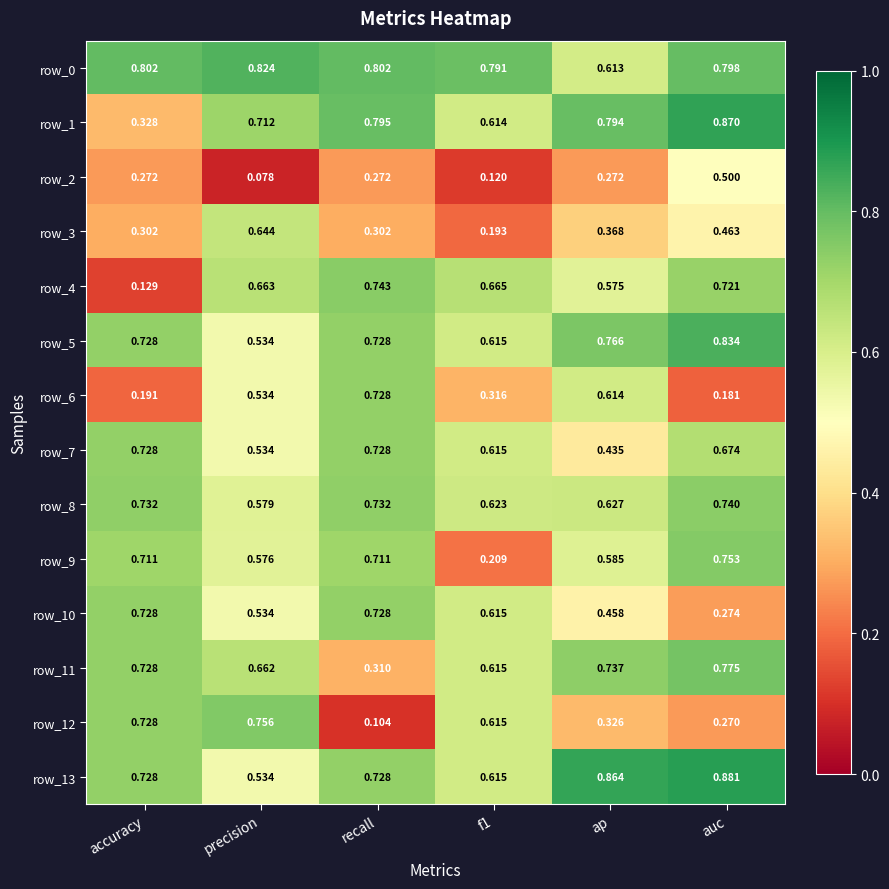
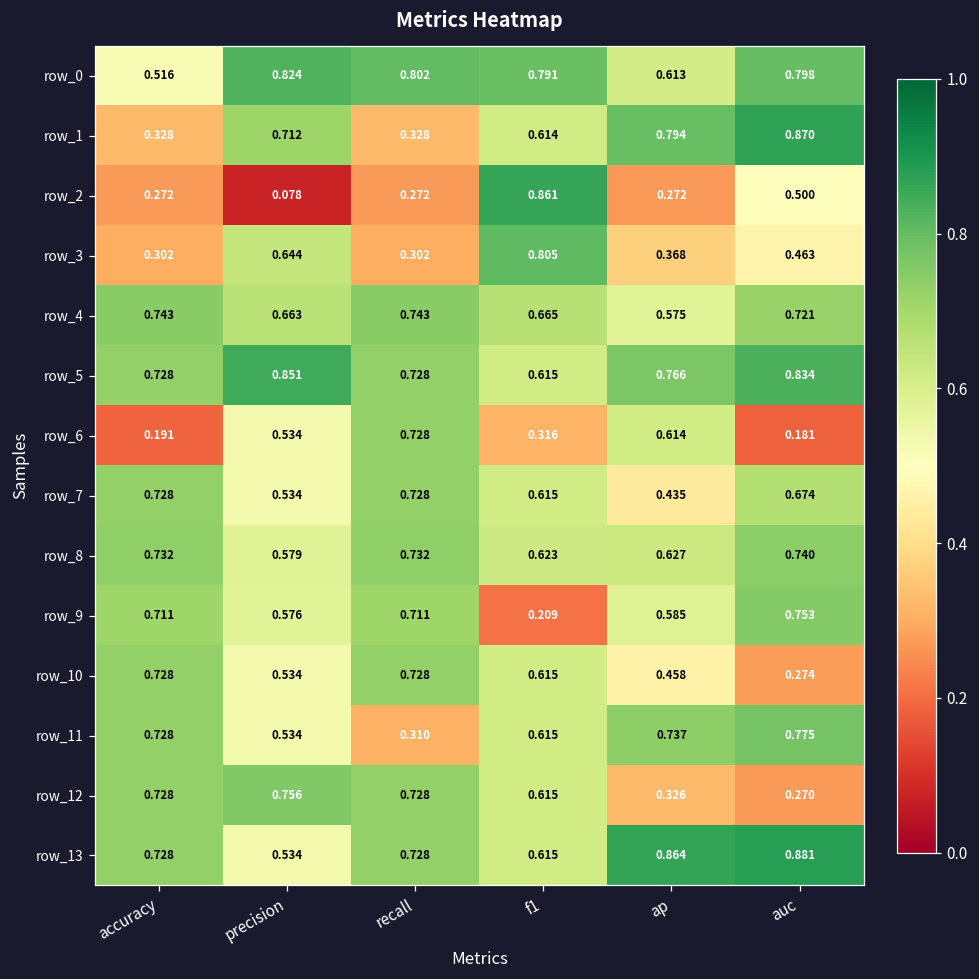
  {
    "row_0": {
-     "accuracy": 0.802,
+     "accuracy": 0.516,
      "precision": 0.824,
      "recall": 0.802,
      "f1": 0.791,
      "ap": 0.613,
      "auc": 0.798
    },
    "row_1": {
      "accuracy": 0.328,
      "precision": 0.712,
-     "recall": 0.795,
+     "recall": 0.328,
      "f1": 0.614,
      "ap": 0.794,
      "auc": 0.870
    },
    "row_2": {
      "accuracy": 0.272,
      "precision": 0.078,
      "recall": 0.272,
-     "f1": 0.120,
+     "f1": 0.861,
      "ap": 0.272,
      "auc": 0.500
    },
    "row_3": {
      "accuracy": 0.302,
      "precision": 0.644,
      "recall": 0.302,
-     "f1": 0.193,
+     "f1": 0.805,
      "ap": 0.368,
      "auc": 0.463
    },
    "row_4": {
-     "accuracy": 0.129,
+     "accuracy": 0.743,
      "precision": 0.663,
      "recall": 0.743,
      "f1": 0.665,
      "ap": 0.575,
      "auc": 0.721
    },
    "row_5": {
      "accuracy": 0.728,
-     "precision": 0.534,
+     "precision": 0.851,
      "recall": 0.728,
      "f1": 0.615,
      "ap": 0.766,
      "auc": 0.834
    },
    "row_6": {
      "accuracy": 0.191,
      "precision": 0.534,
      "recall": 0.728,
      "f1": 0.316,
      "ap": 0.614,
      "auc": 0.181
    },
    "row_7": {
      "accuracy": 0.728,
      "precision": 0.534,
      "recall": 0.728,
      "f1": 0.615,
      "ap": 0.435,
      "auc": 0.674
    },
    "row_8": {
      "accuracy": 0.732,
      "precision": 0.579,
      "recall": 0.732,
      "f1": 0.623,
      "ap": 0.627,
      "auc": 0.740
    },
    "row_9": {
      "accuracy": 0.711,
      "precision": 0.576,
      "recall": 0.711,
      "f1": 0.209,
      "ap": 0.585,
      "auc": 0.753
    },
    "row_10": {
      "accuracy": 0.728,
      "precision": 0.534,
      "recall": 0.728,
      "f1": 0.615,
      "ap": 0.458,
      "auc": 0.274
    },
    "row_11": {
      "accuracy": 0.728,
-     "precision": 0.662,
+     "precision": 0.534,
      "recall": 0.310,
      "f1": 0.615,
      "ap": 0.737,
      "auc": 0.775
    },
    "row_12": {
      "accuracy": 0.728,
      "precision": 0.756,
-     "recall": 0.104,
+     "recall": 0.728,
      "f1": 0.615,
      "ap": 0.326,
      "auc": 0.270
    },
    "row_13": {
      "accuracy": 0.728,
      "precision": 0.534,
      "recall": 0.728,
      "f1": 0.615,
      "ap": 0.864,
      "auc": 0.881
    }
  }
